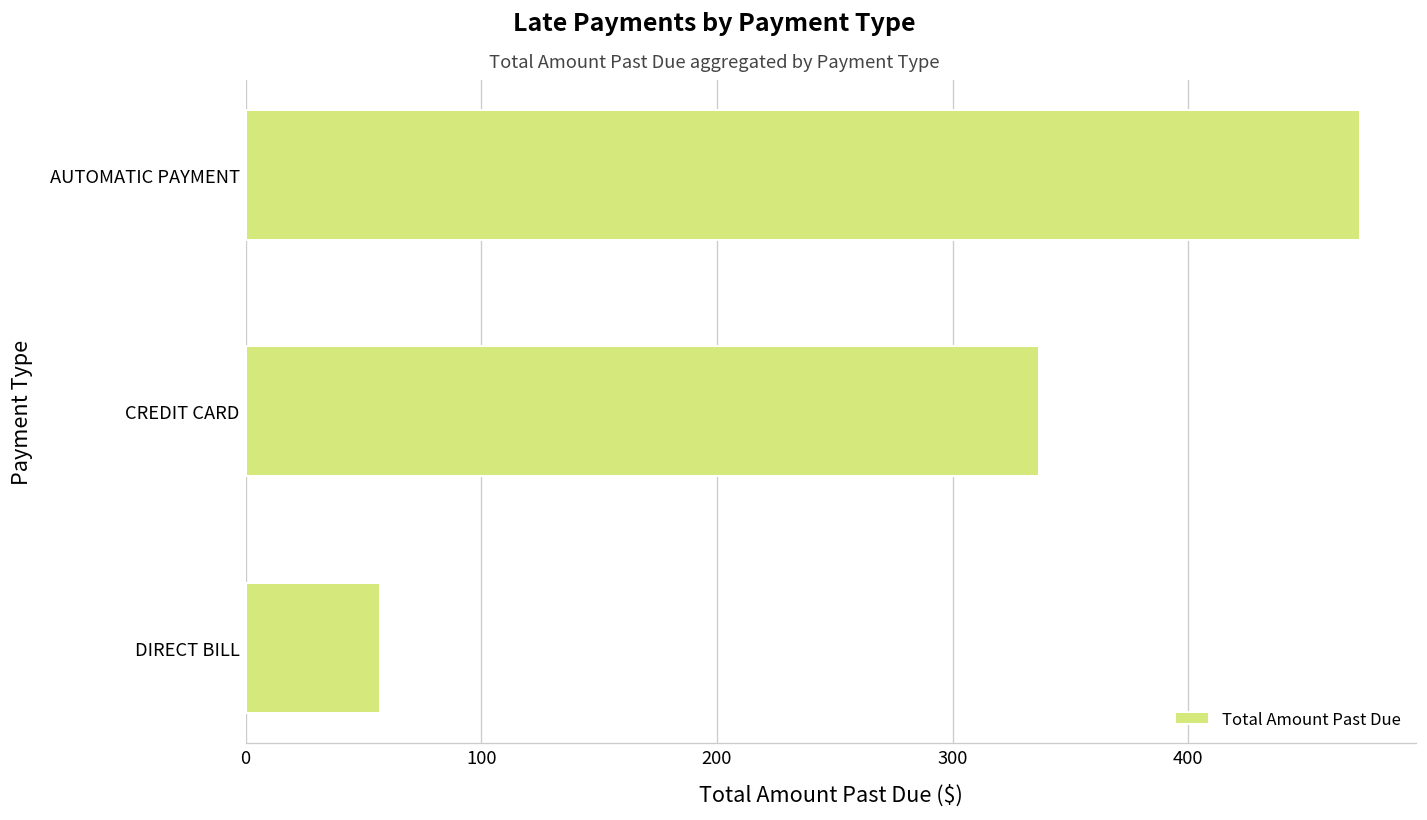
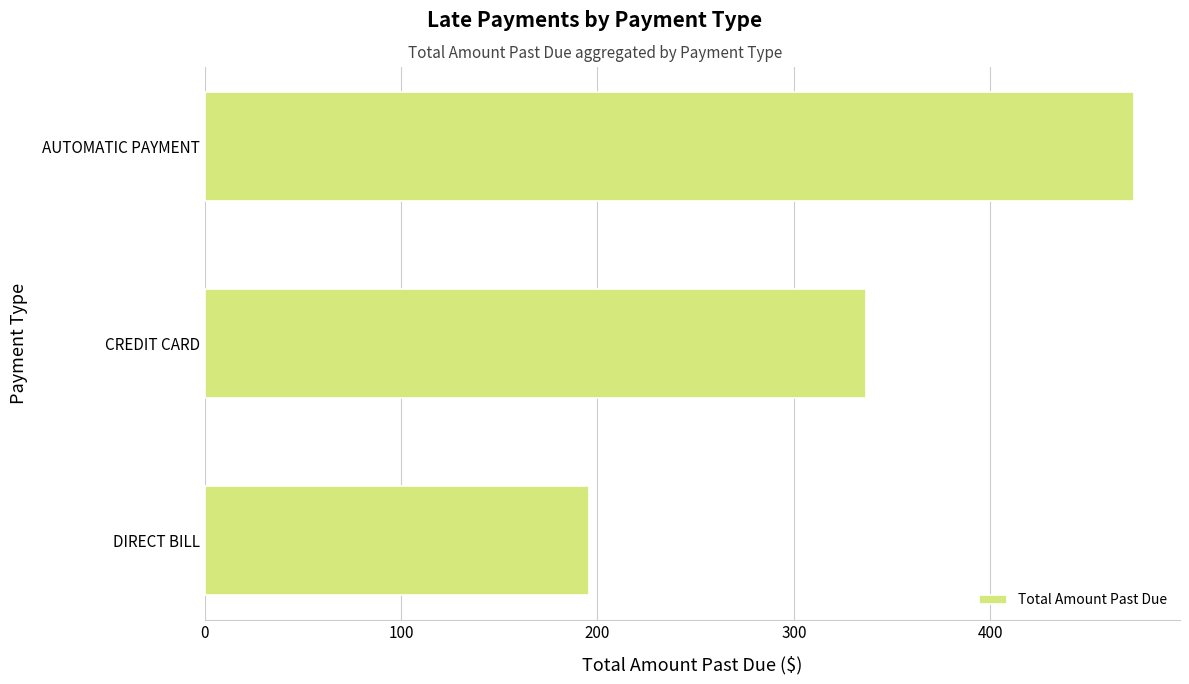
  {
    "AUTOMATIC PAYMENT": 473,
    "CREDIT CARD": 337,
-   "DIRECT BILL": 57
+   "DIRECT BILL": 196
  }
